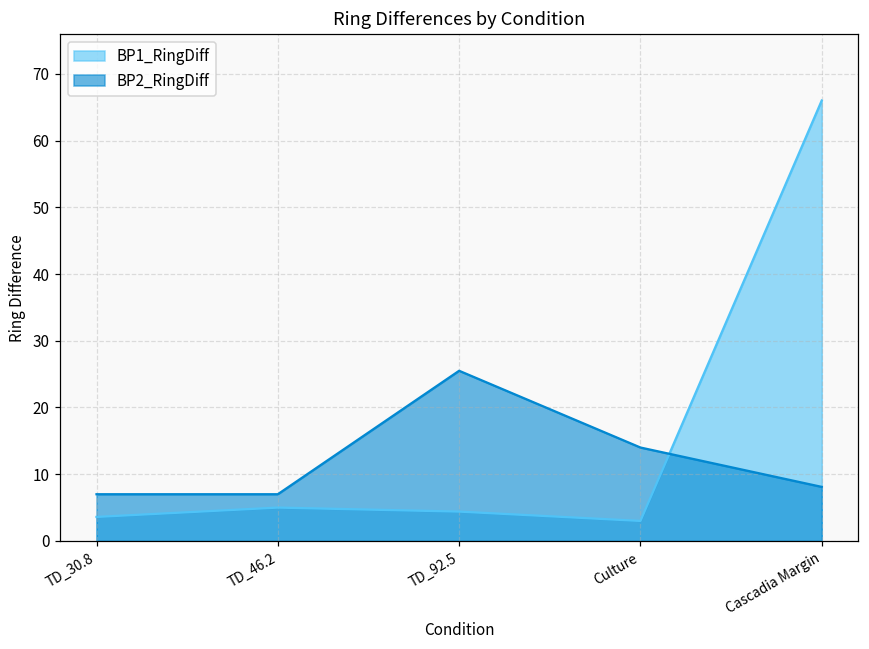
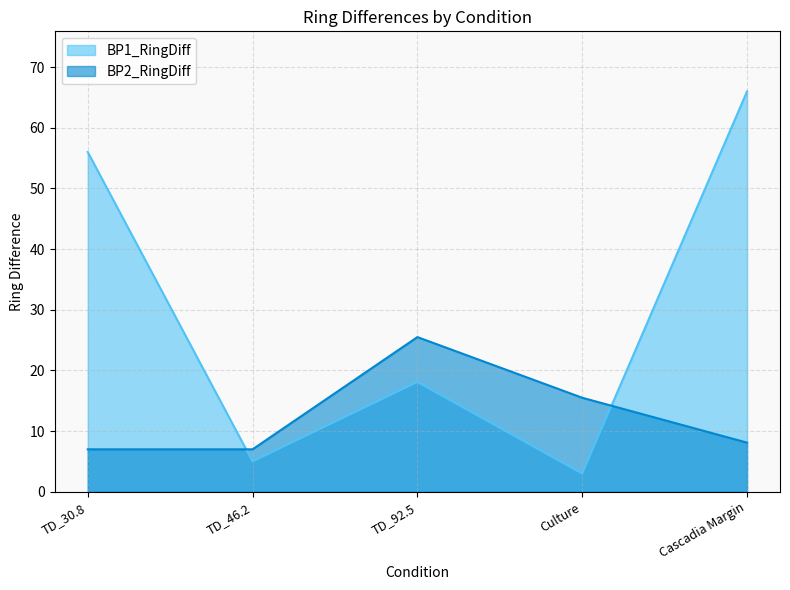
  {
    "BP1_RingDiff": {
-     "TD_30.8": 4,
+     "TD_30.8": 56,
      "TD_46.2": 5,
-     "TD_92.5": 4,
+     "TD_92.5": 18,
      "Culture": 3,
      "Cascadia Margin": 66
    },
    "BP2_RingDiff": {
      "TD_30.8": 7,
      "TD_46.2": 7,
      "TD_92.5": 26,
-     "Culture": 14,
+     "Culture": 16,
      "Cascadia Margin": 8
    }
  }
